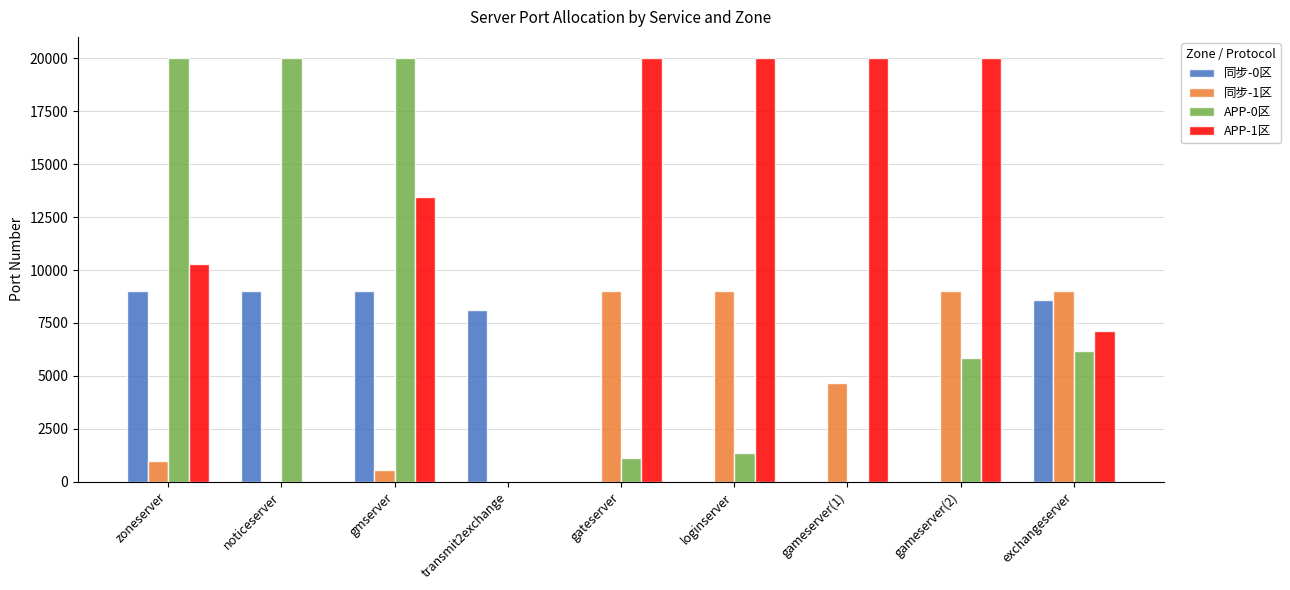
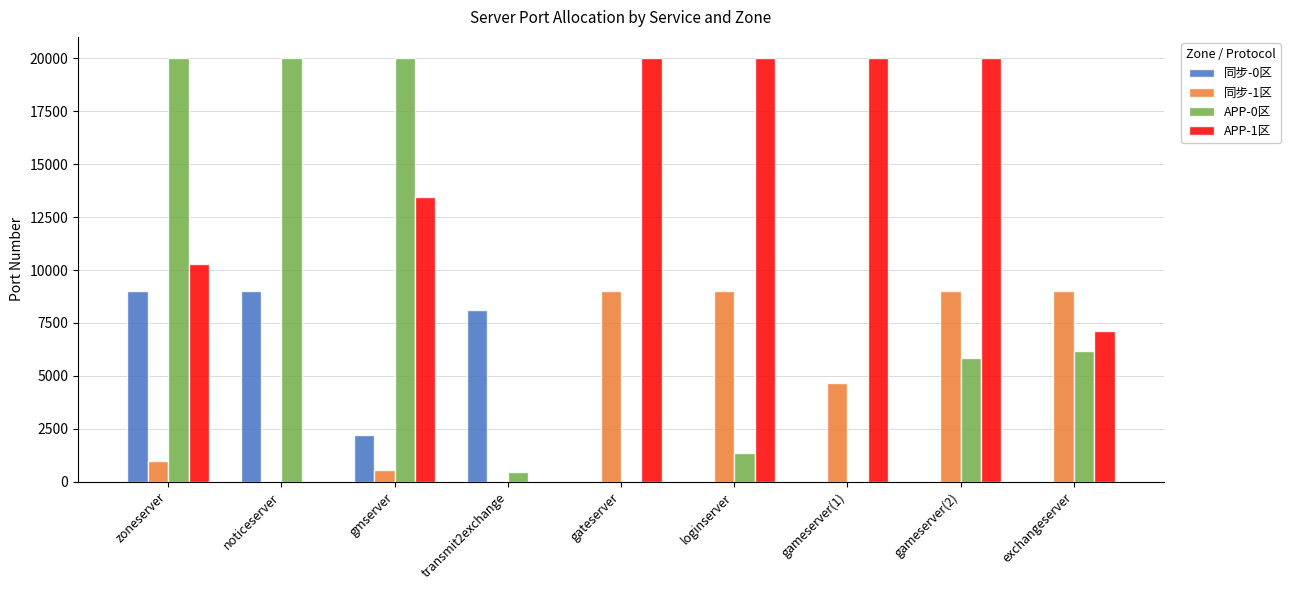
  {
    "同步-0区": {
      "zoneserver": 9000,
      "noticeserver": 9000,
-     "gmserver": 9000,
+     "gmserver": 2200,
      "transmit2exchange": 8100,
      "gateserver": 0,
      "loginserver": 0,
      "gameserver(1)": 0,
      "gameserver(2)": 0,
-     "exchangeserver": 8600
+     "exchangeserver": 0
    },
    "同步-1区": {
      "zoneserver": 1000,
      "noticeserver": 0,
      "gmserver": 500,
      "transmit2exchange": 0,
      "gateserver": 9000,
      "loginserver": 9000,
      "gameserver(1)": 4700,
      "gameserver(2)": 9000,
      "exchangeserver": 9000
    },
    "APP-0区": {
      "zoneserver": 20000,
      "noticeserver": 20000,
      "gmserver": 20000,
-     "transmit2exchange": 0,
-     "gateserver": 1100,
+     "transmit2exchange": 500,
+     "gateserver": 0,
      "loginserver": 1400,
      "gameserver(1)": 0,
      "gameserver(2)": 5800,
      "exchangeserver": 6200
    },
    "APP-1区": {
      "zoneserver": 10300,
      "noticeserver": 0,
      "gmserver": 13400,
      "transmit2exchange": 0,
      "gateserver": 20000,
      "loginserver": 20000,
      "gameserver(1)": 20000,
      "gameserver(2)": 20000,
      "exchangeserver": 7100
    }
  }
